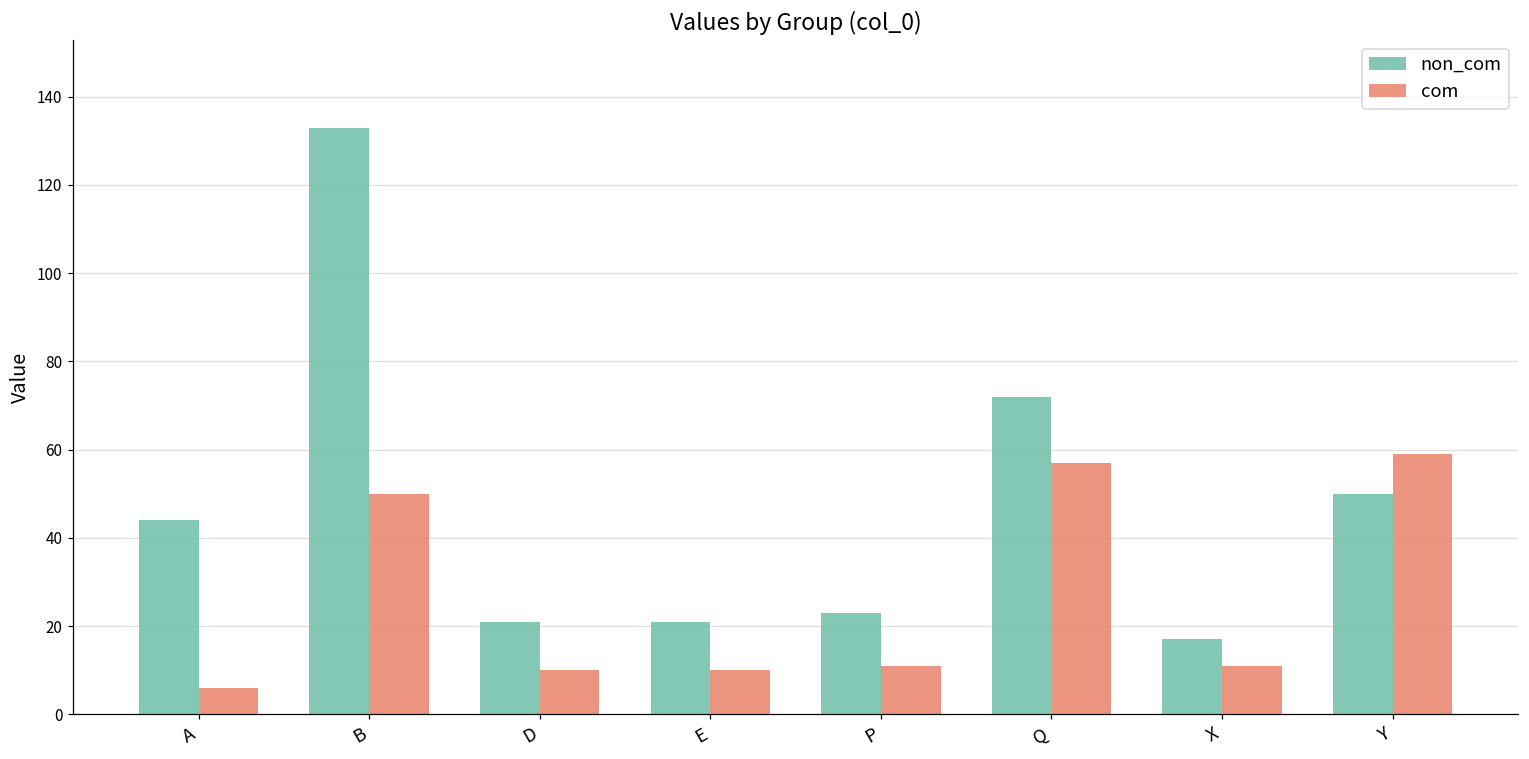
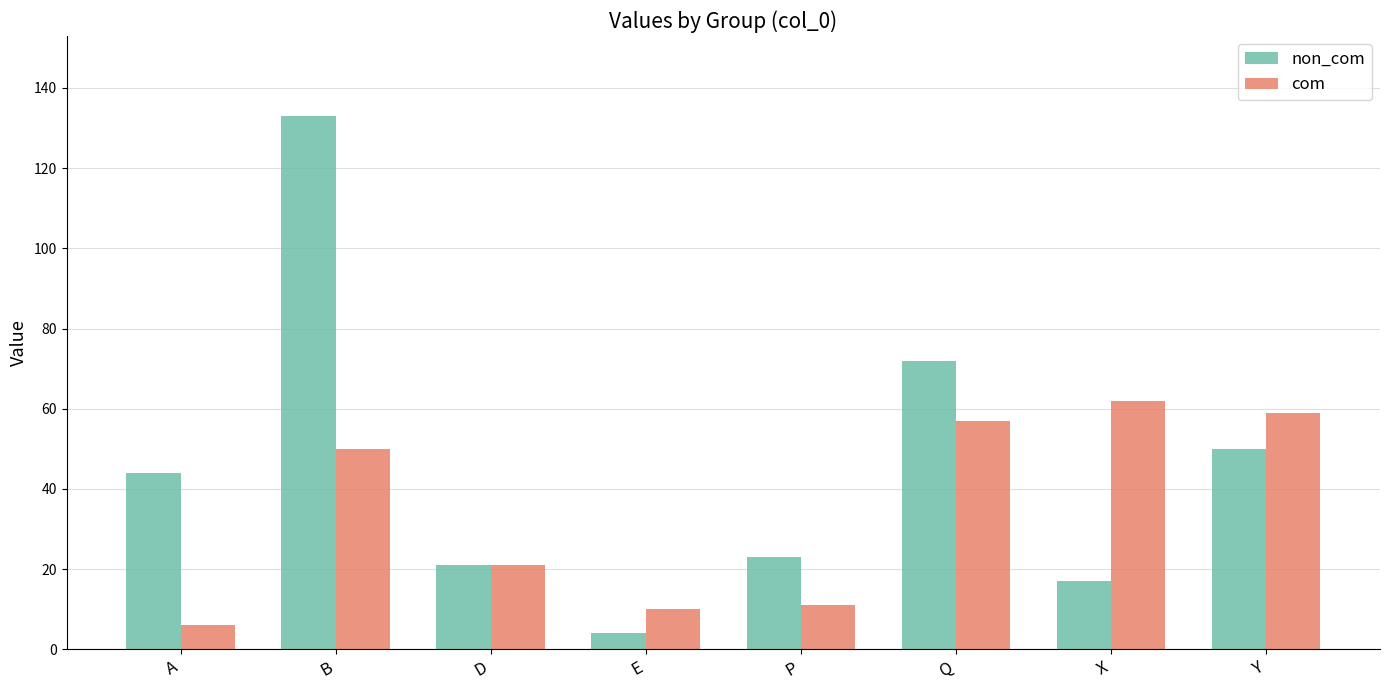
  {
    "non_com": {
      "A": 44,
      "B": 133,
      "D": 21,
-     "E": 21,
+     "E": 4,
      "P": 23,
      "Q": 72,
      "X": 17,
      "Y": 50
    },
    "com": {
      "A": 6,
      "B": 50,
-     "D": 10,
+     "D": 21,
      "E": 10,
      "P": 11,
      "Q": 57,
-     "X": 11,
+     "X": 62,
      "Y": 59
    }
  }
